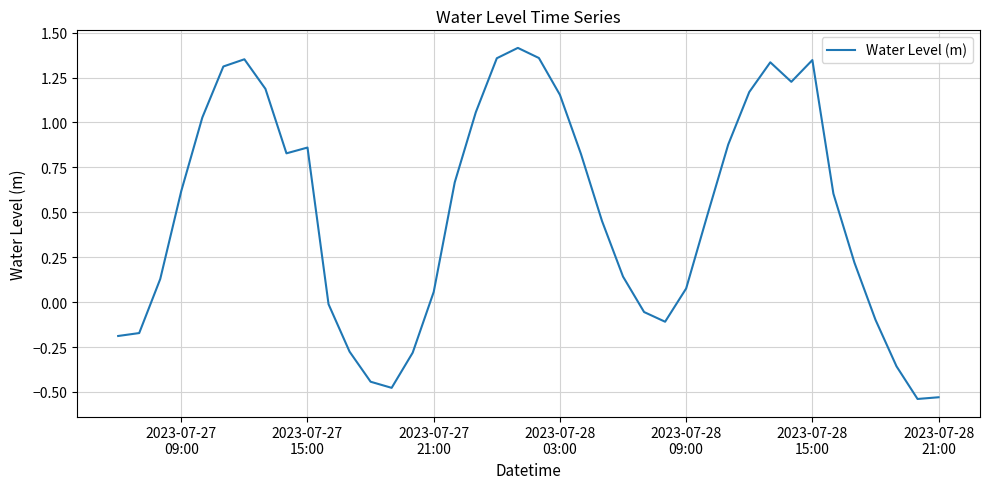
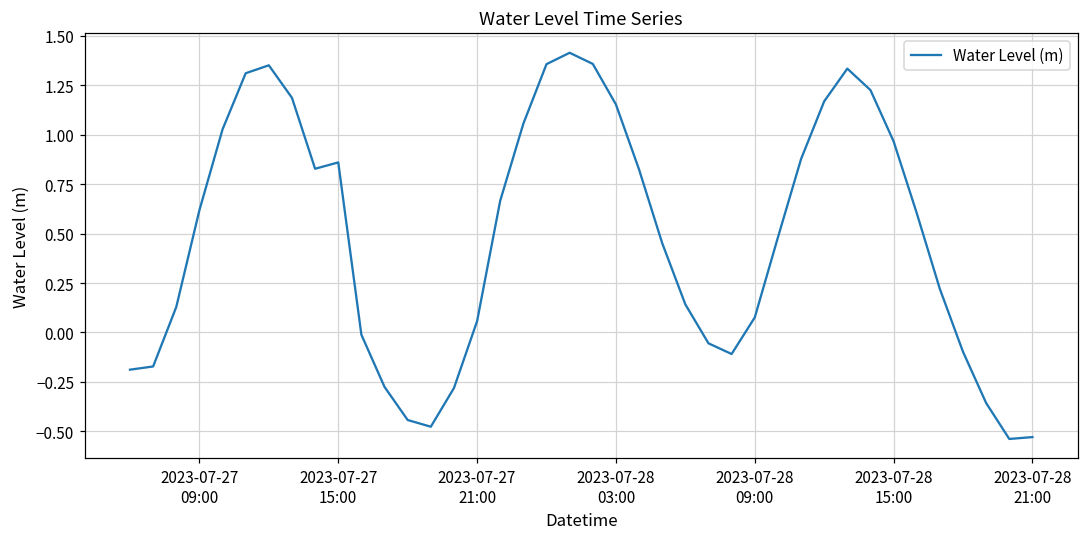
  {
    "2023-07-27 09:00": 0.62,
    "2023-07-27 15:00": 0.86,
    "2023-07-27 21:00": 0.06,
    "2023-07-28 03:00": 1.15,
    "2023-07-28 09:00": 0.08,
-   "2023-07-28 15:00": 1.35,
+   "2023-07-28 15:00": 0.97,
    "2023-07-28 21:00": -0.53
  }
